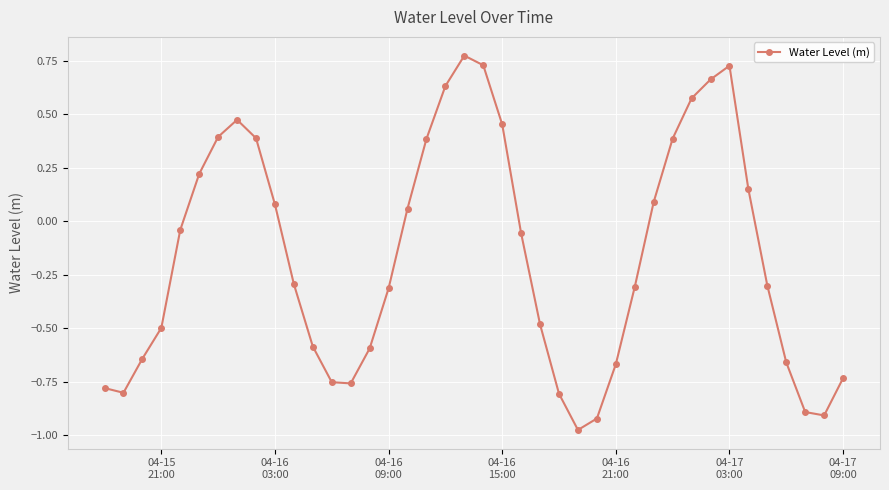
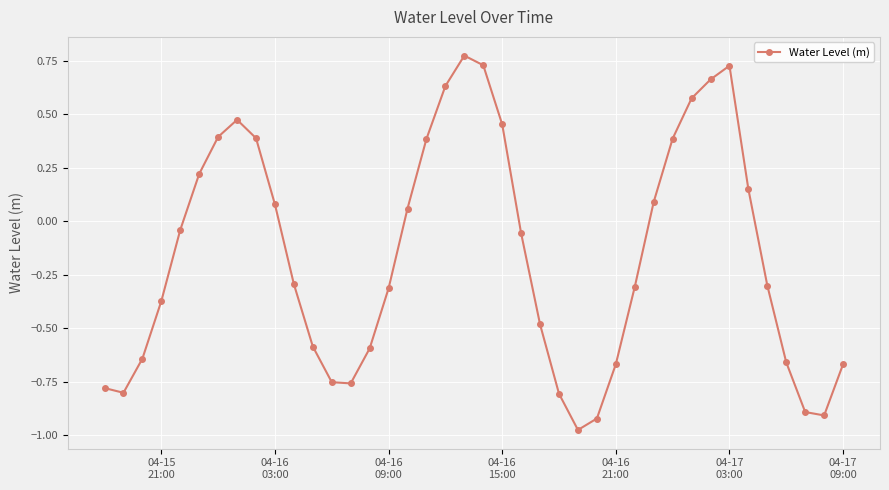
  {
-   "04-15 21:00": -0.50,
+   "04-15 21:00": -0.37,
    "04-16 03:00": 0.08,
    "04-16 09:00": -0.31,
    "04-16 15:00": 0.45,
    "04-16 21:00": -0.67,
    "04-17 03:00": 0.73,
-   "04-17 09:00": -0.73
+   "04-17 09:00": -0.67
  }
